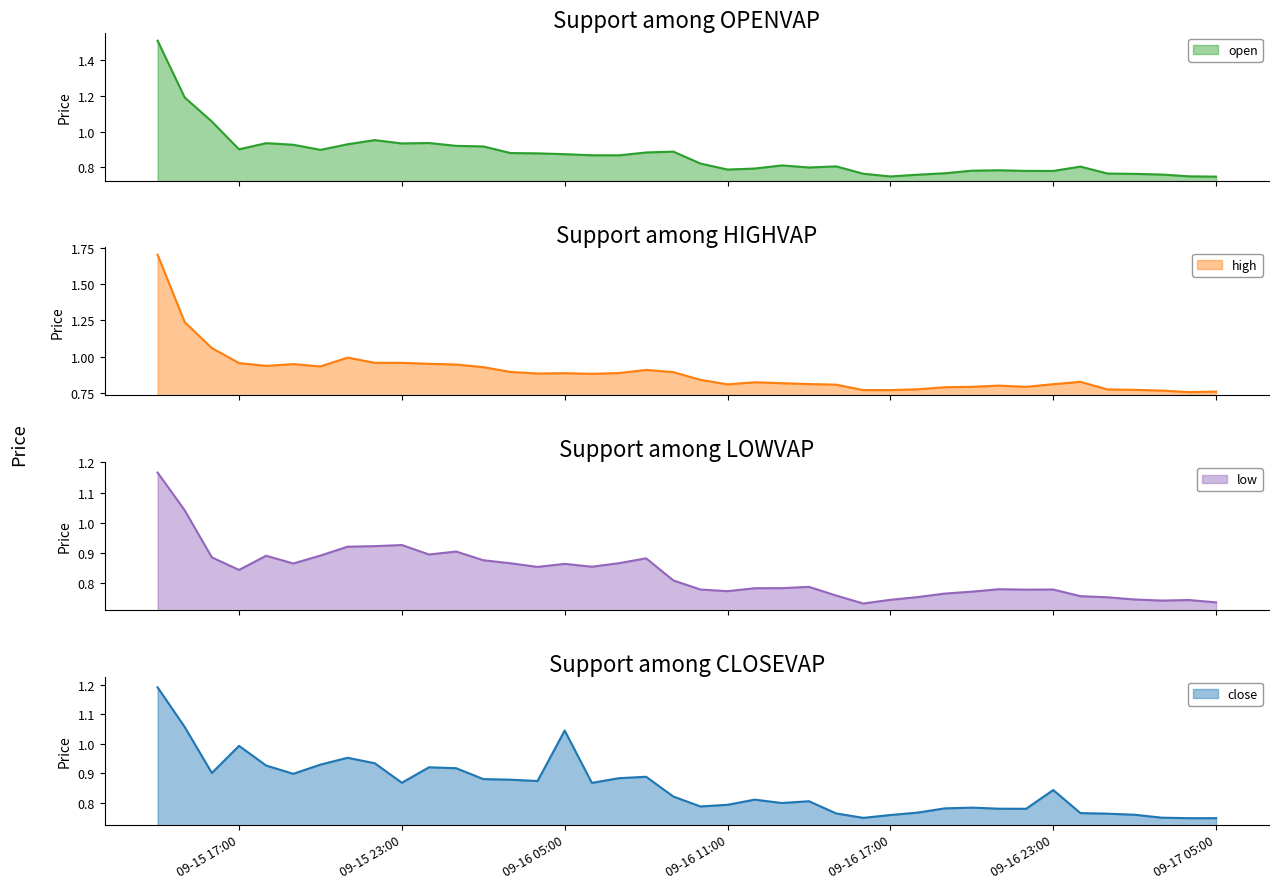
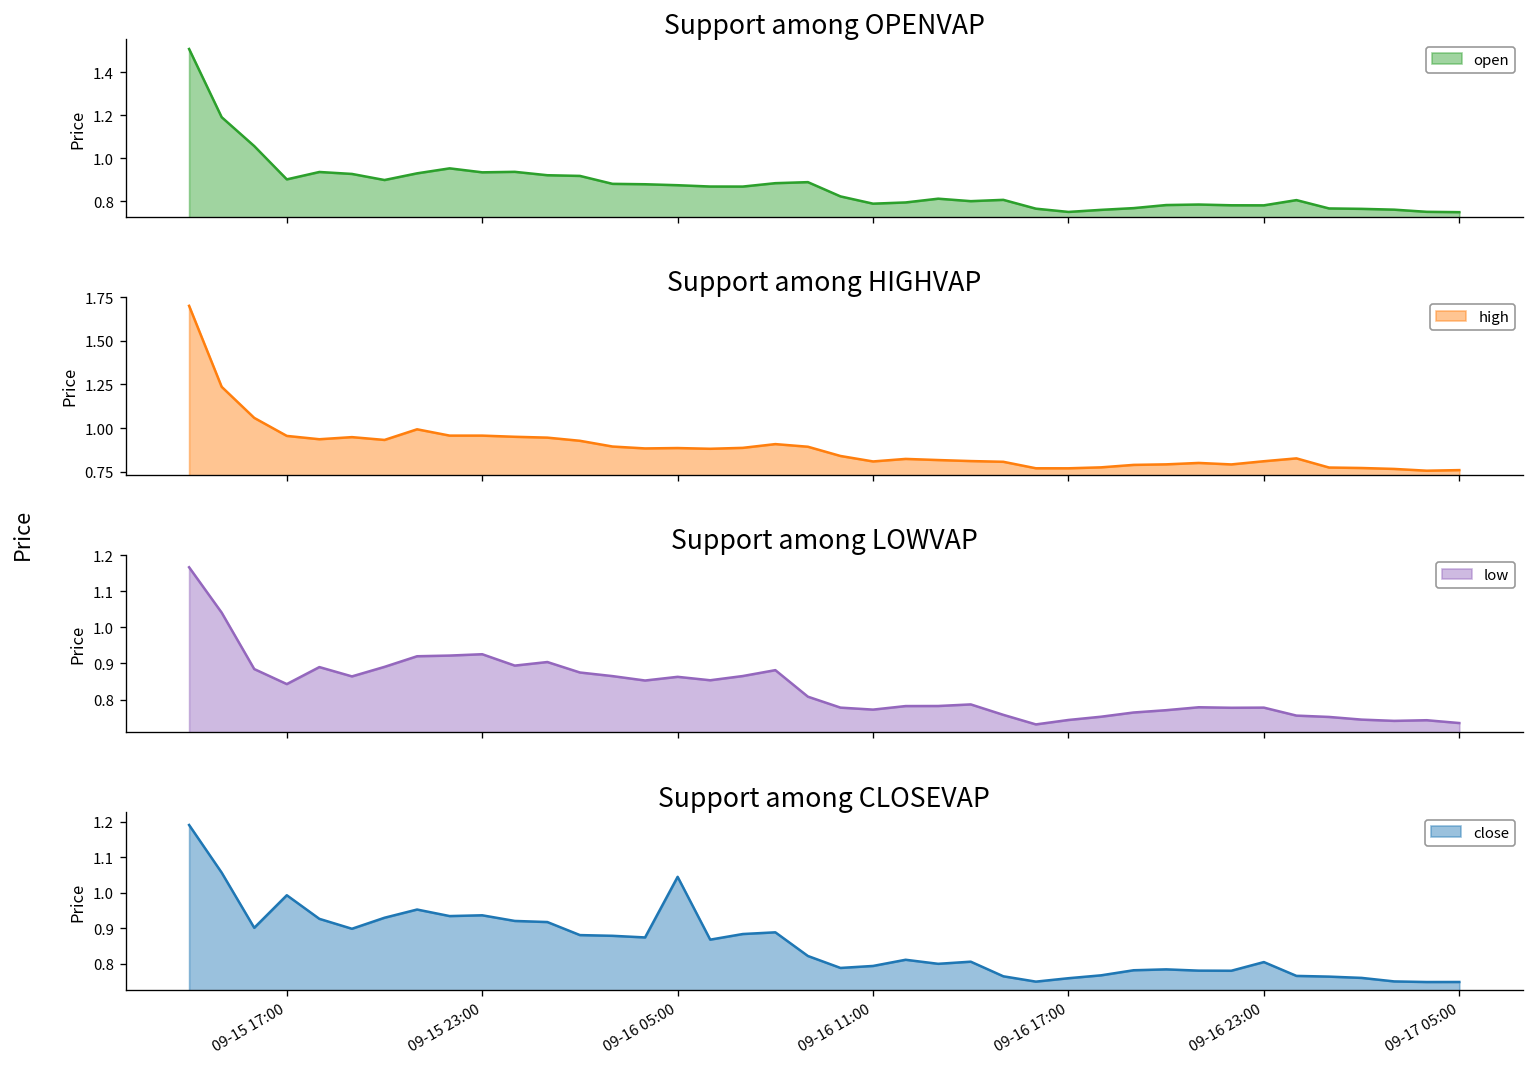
  {
    "Support among CLOSEVAP": {
      "09-15 17:00": 0.99,
-     "09-15 23:00": 0.87,
+     "09-15 23:00": 0.94,
      "09-16 05:00": 1.04,
      "09-16 11:00": 0.79,
      "09-16 17:00": 0.76,
-     "09-16 23:00": 0.84,
+     "09-16 23:00": 0.81,
      "09-17 05:00": 0.75
    }
  }
